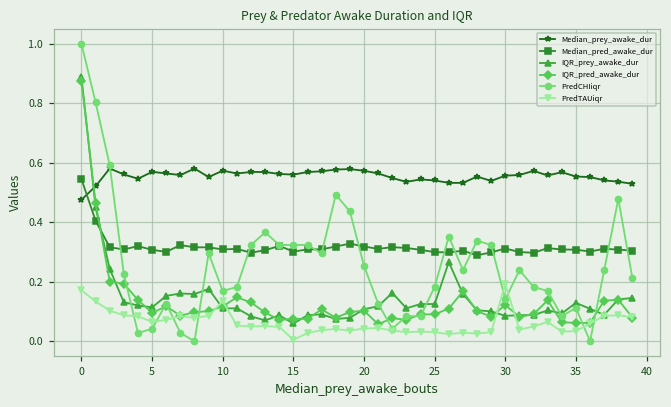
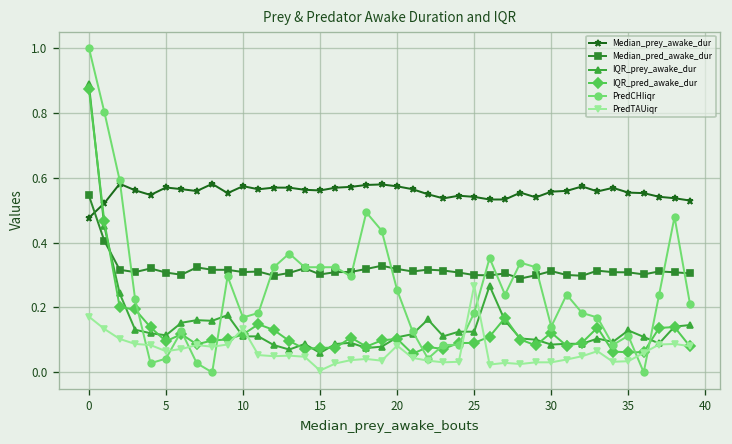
  {
    "PredTAUiqr": {
      "0": 0.17,
      "5": 0.07,
      "10": 0.13,
      "15": 0.01,
-     "20": 0.04,
-     "25": 0.03,
-     "30": 0.19,
+     "20": 0.08,
+     "25": 0.27,
+     "30": 0.03,
      "35": 0.03
    }
  }
